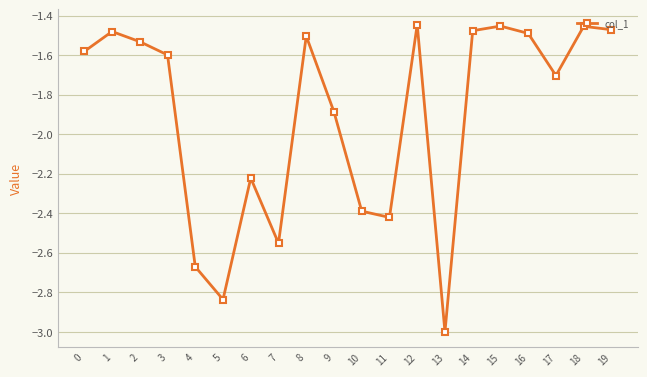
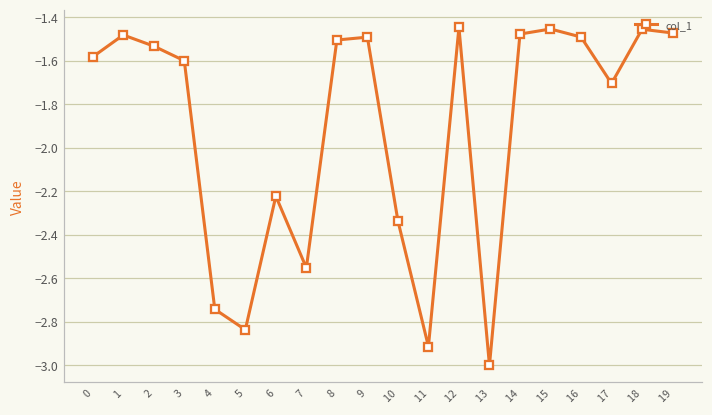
  {
    "0": -1.58,
    "1": -1.48,
    "2": -1.53,
    "3": -1.60,
-   "4": -2.67,
+   "4": -2.74,
    "5": -2.84,
    "6": -2.22,
    "7": -2.55,
    "8": -1.50,
-   "9": -1.89,
-   "10": -2.39,
-   "11": -2.42,
+   "9": -1.49,
+   "10": -2.34,
+   "11": -2.91,
    "12": -1.45,
    "13": -3.00,
    "14": -1.48,
    "15": -1.45,
    "16": -1.49,
    "17": -1.70,
    "18": -1.45,
    "19": -1.47
  }
